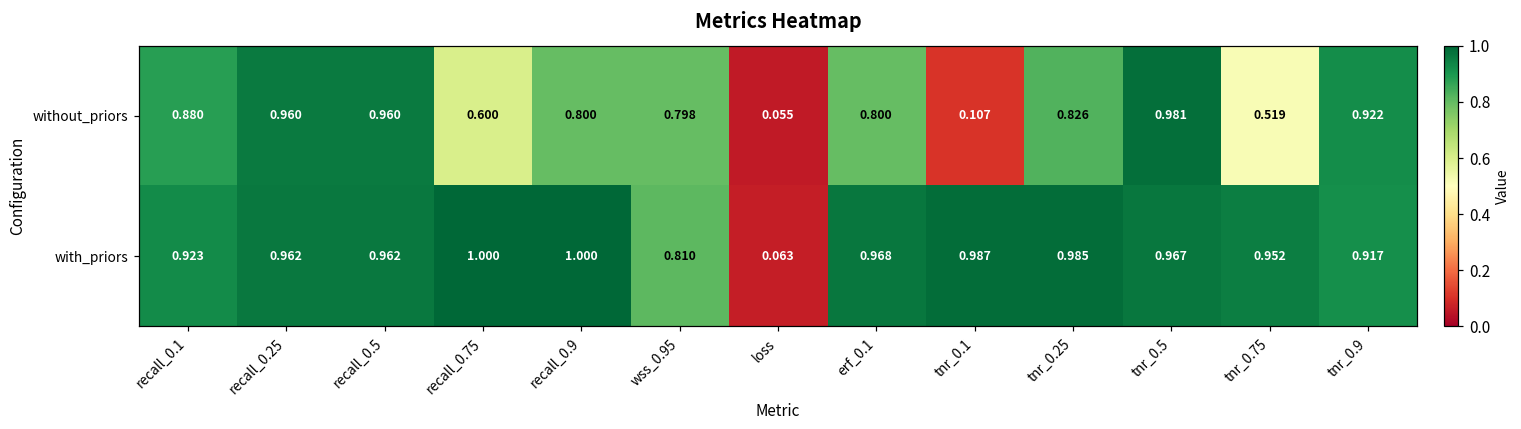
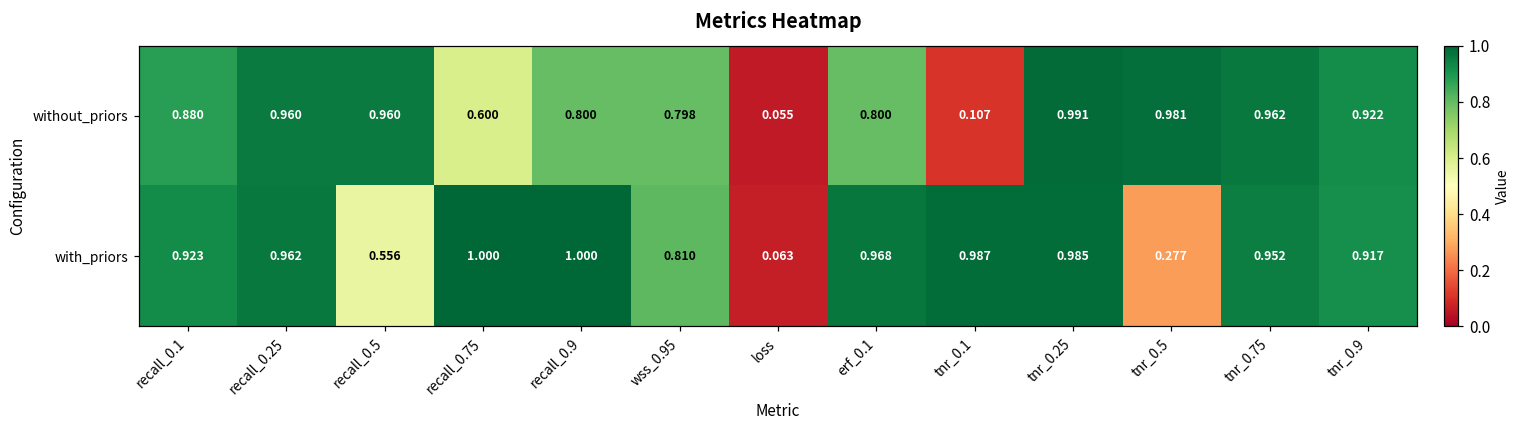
  {
    "without_priors": {
      "recall_0.1": 0.880,
      "recall_0.25": 0.960,
      "recall_0.5": 0.960,
      "recall_0.75": 0.600,
      "recall_0.9": 0.800,
      "wss_0.95": 0.798,
      "loss": 0.055,
      "erf_0.1": 0.800,
      "tnr_0.1": 0.107,
-     "tnr_0.25": 0.826,
+     "tnr_0.25": 0.991,
      "tnr_0.5": 0.981,
-     "tnr_0.75": 0.519,
+     "tnr_0.75": 0.962,
      "tnr_0.9": 0.922
    },
    "with_priors": {
      "recall_0.1": 0.923,
      "recall_0.25": 0.962,
-     "recall_0.5": 0.962,
+     "recall_0.5": 0.556,
      "recall_0.75": 1.000,
      "recall_0.9": 1.000,
      "wss_0.95": 0.810,
      "loss": 0.063,
      "erf_0.1": 0.968,
      "tnr_0.1": 0.987,
      "tnr_0.25": 0.985,
-     "tnr_0.5": 0.967,
+     "tnr_0.5": 0.277,
      "tnr_0.75": 0.952,
      "tnr_0.9": 0.917
    }
  }
